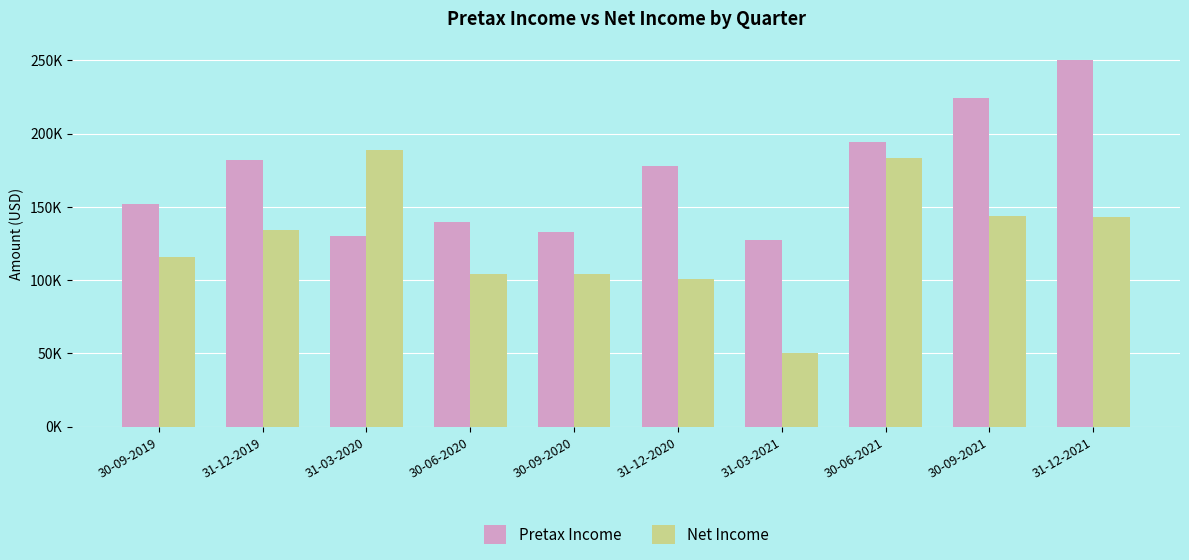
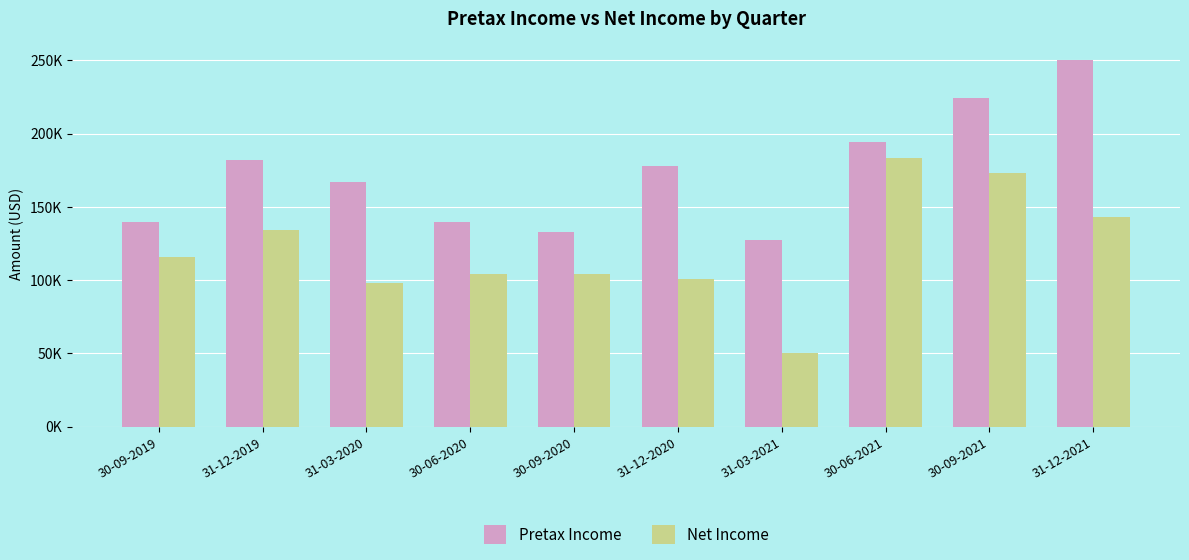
  {
    "Pretax Income": {
-     "30-09-2019": 152000,
+     "30-09-2019": 140000,
      "31-12-2019": 182000,
-     "31-03-2020": 130000,
+     "31-03-2020": 167000,
      "30-06-2020": 140000,
      "30-09-2020": 133000,
      "31-12-2020": 178000,
      "31-03-2021": 127000,
      "30-06-2021": 194000,
      "30-09-2021": 224000,
      "31-12-2021": 250000
    },
    "Net Income": {
      "30-09-2019": 116000,
      "31-12-2019": 134000,
-     "31-03-2020": 189000,
+     "31-03-2020": 98000,
      "30-06-2020": 104000,
      "30-09-2020": 104000,
      "31-12-2020": 100000,
      "31-03-2021": 50000,
      "30-06-2021": 183000,
-     "30-09-2021": 143000,
+     "30-09-2021": 173000,
      "31-12-2021": 143000
    }
  }
